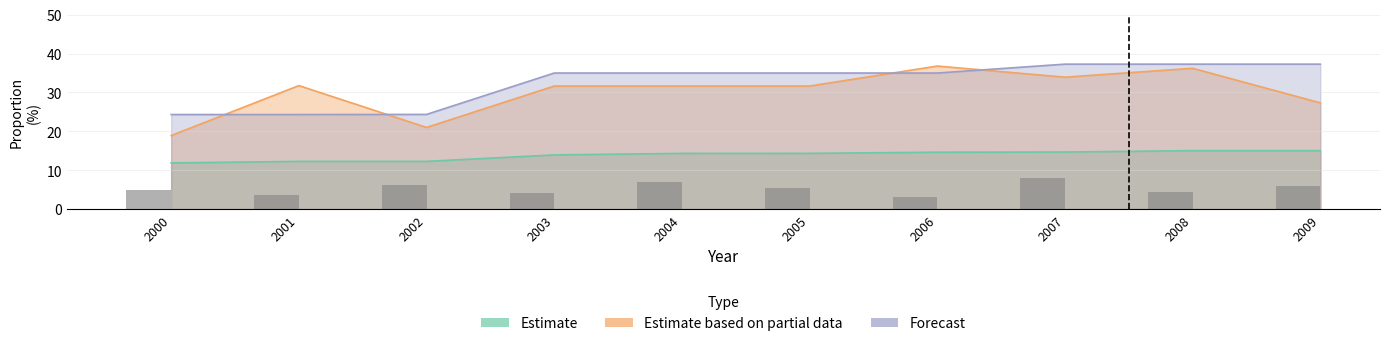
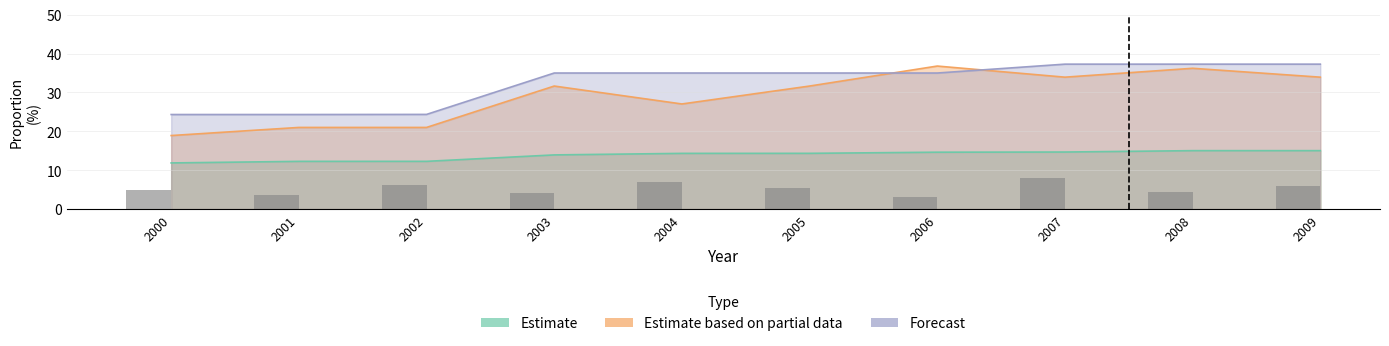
  {
    "Estimate based on partial data": {
      "2000": 19,
-     "2001": 32,
+     "2001": 21,
      "2002": 21,
      "2003": 32,
-     "2004": 32,
+     "2004": 27,
      "2005": 32,
      "2006": 37,
      "2007": 34,
      "2008": 36,
-     "2009": 27
+     "2009": 34
    }
  }
